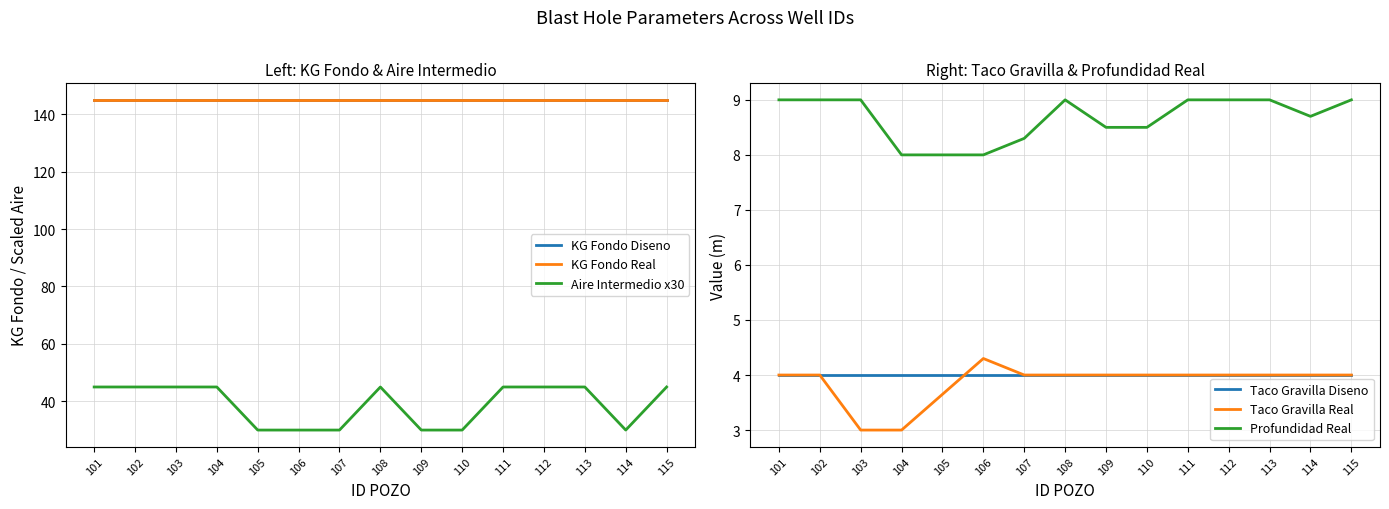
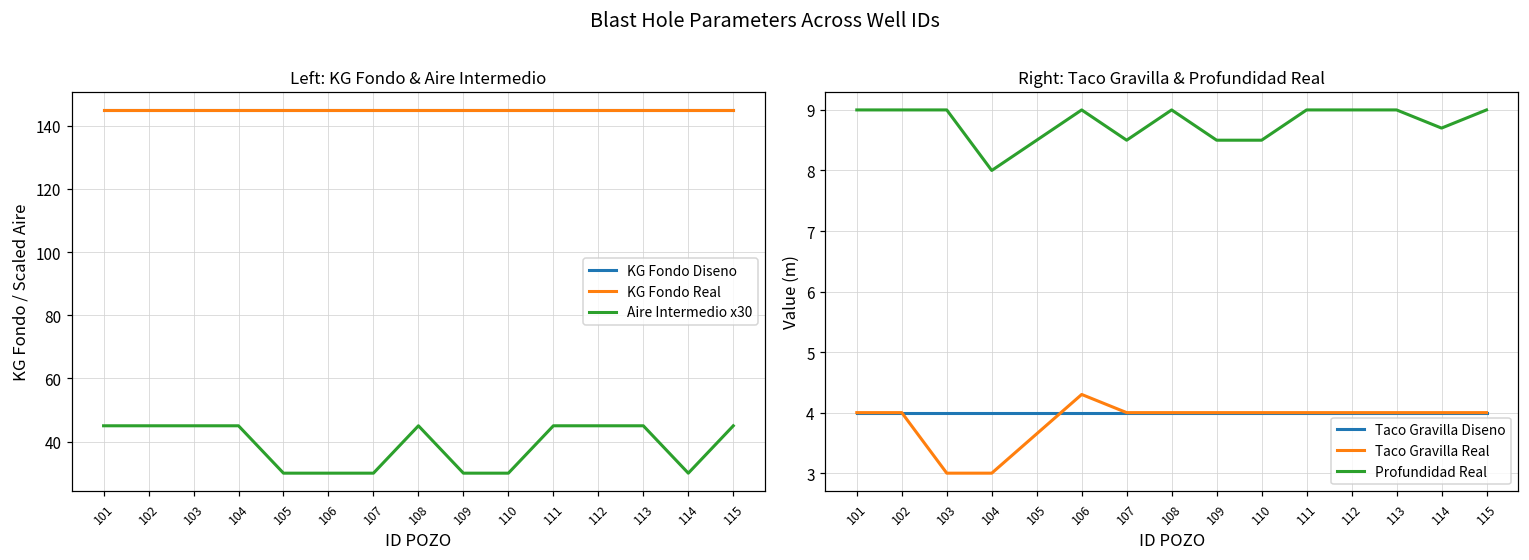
  {
    "Left: KG Fondo & Aire Intermedio": {
      "KG Fondo Diseno": {
        "105": 145
      },
      "Aire Intermedio x30": {
        "101": 45,
        "102": 45,
        "103": 45,
        "104": 45,
        "105": 30,
        "106": 30,
        "107": 30,
        "108": 45,
        "109": 30,
        "110": 30,
        "111": 45,
        "112": 45,
        "113": 45,
        "114": 30,
        "115": 45
      }
    },
    "Right: Taco Gravilla & Profundidad Real": {
      "Taco Gravilla Diseno": {
        "103": 4.0,
        "104": 4.0,
        "105": 4.0,
        "106": 4.0
      },
      "Taco Gravilla Real": {
        "103": 3.0,
        "104": 3.0,
        "106": 4.3
      },
      "Profundidad Real": {
        "101": 9.0,
        "102": 9.0,
        "103": 9.0,
        "104": 8.0,
-       "106": 8,
-       "107": 8.3,
+       "106": 9,
+       "107": 8.5,
        "108": 9.0,
        "109": 8.5,
        "110": 8.5,
        "111": 9.0,
        "112": 9.0,
        "113": 9.0,
        "114": 8.7,
        "115": 9.0
      }
    }
  }
